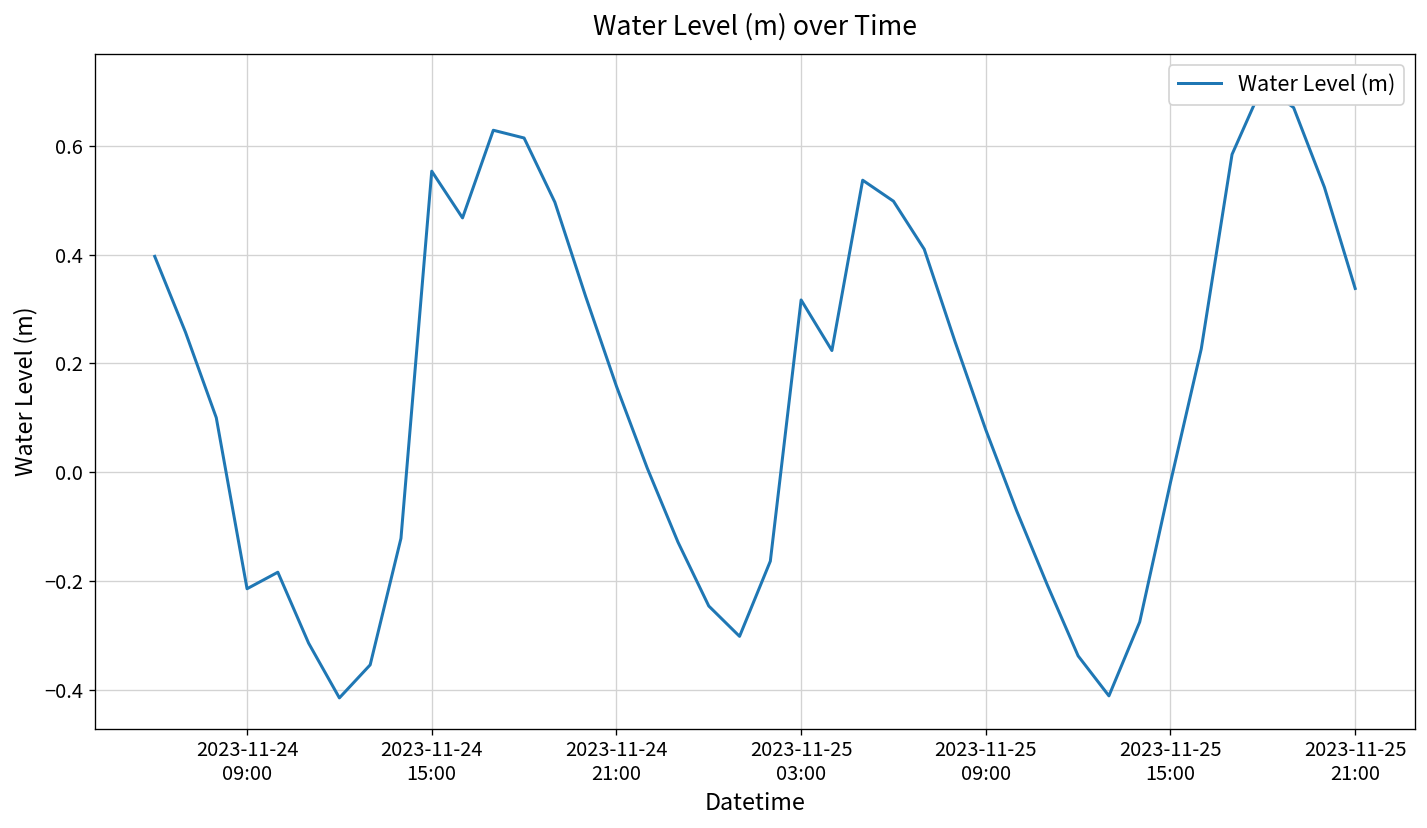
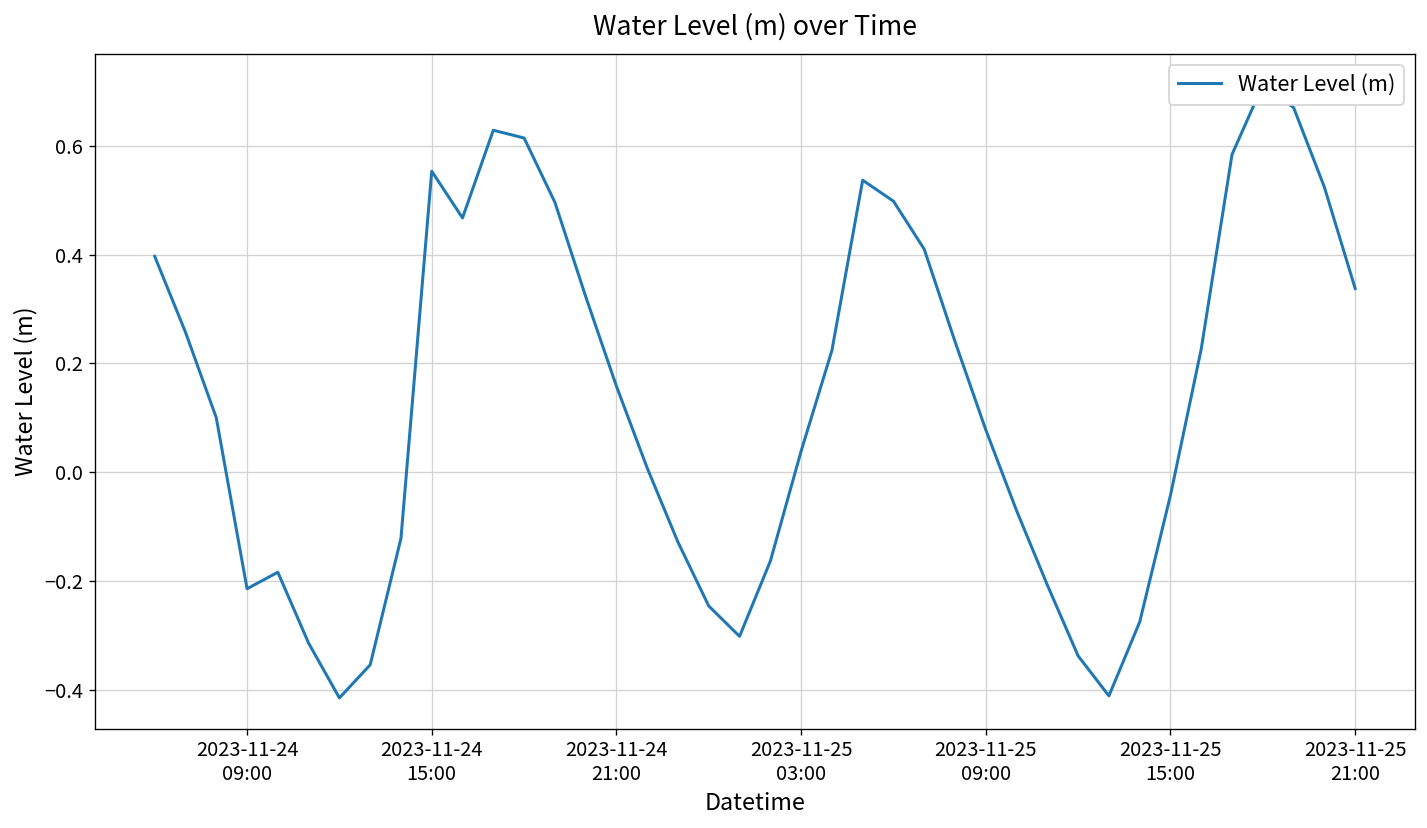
  {
    "2023-11-24 09:00": -0.21,
    "2023-11-24 15:00": 0.55,
    "2023-11-24 21:00": 0.16,
-   "2023-11-25 03:00": 0.32,
+   "2023-11-25 03:00": 0.04,
    "2023-11-25 09:00": 0.08,
-   "2023-11-25 15:00": -0.02,
+   "2023-11-25 15:00": -0.04,
    "2023-11-25 21:00": 0.34
  }
